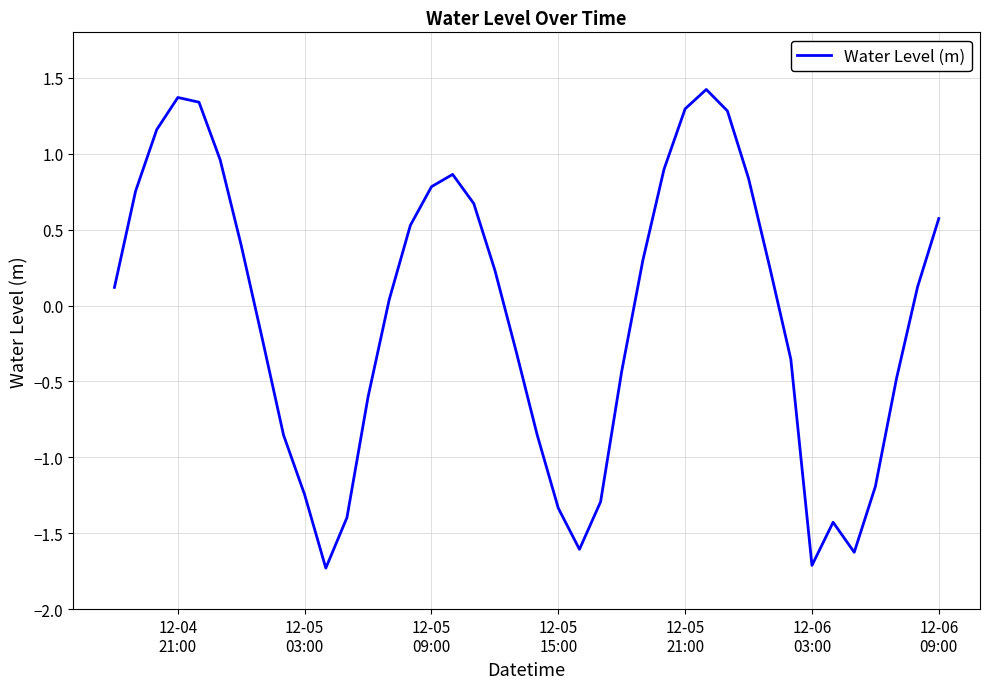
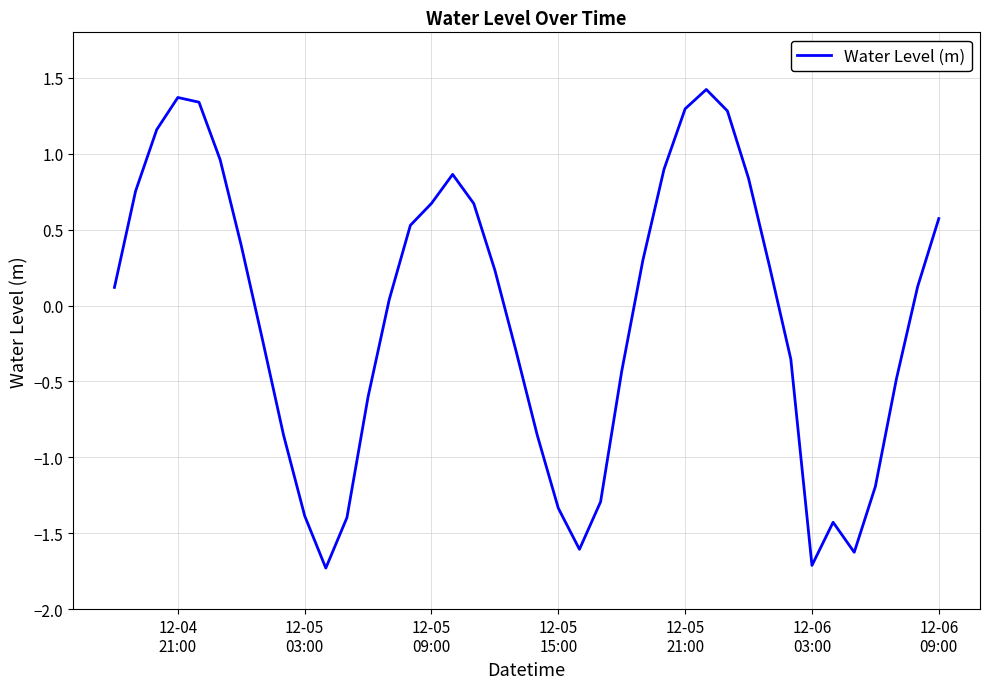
  {
    "12-04 21:00": 1.37,
-   "12-05 03:00": -1.25,
-   "12-05 09:00": 0.78,
+   "12-05 03:00": -1.39,
+   "12-05 09:00": 0.67,
    "12-05 15:00": -1.34,
    "12-05 21:00": 1.30,
    "12-06 03:00": -1.71,
    "12-06 09:00": 0.57
  }
